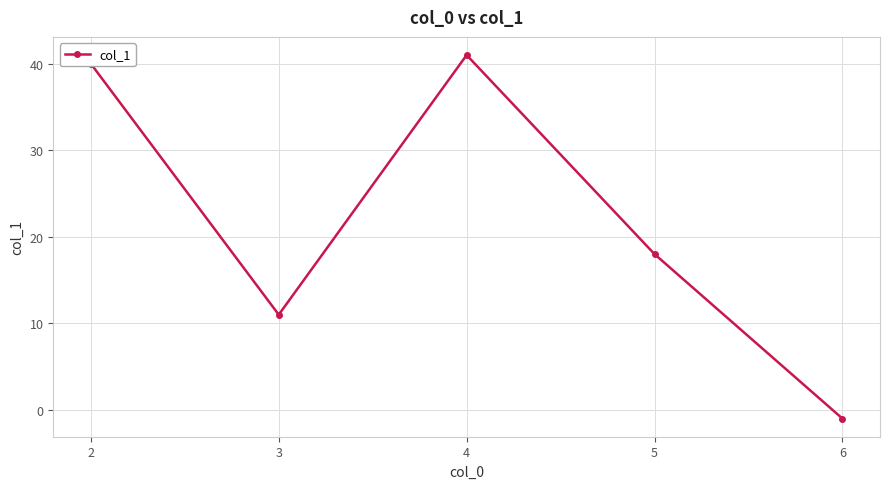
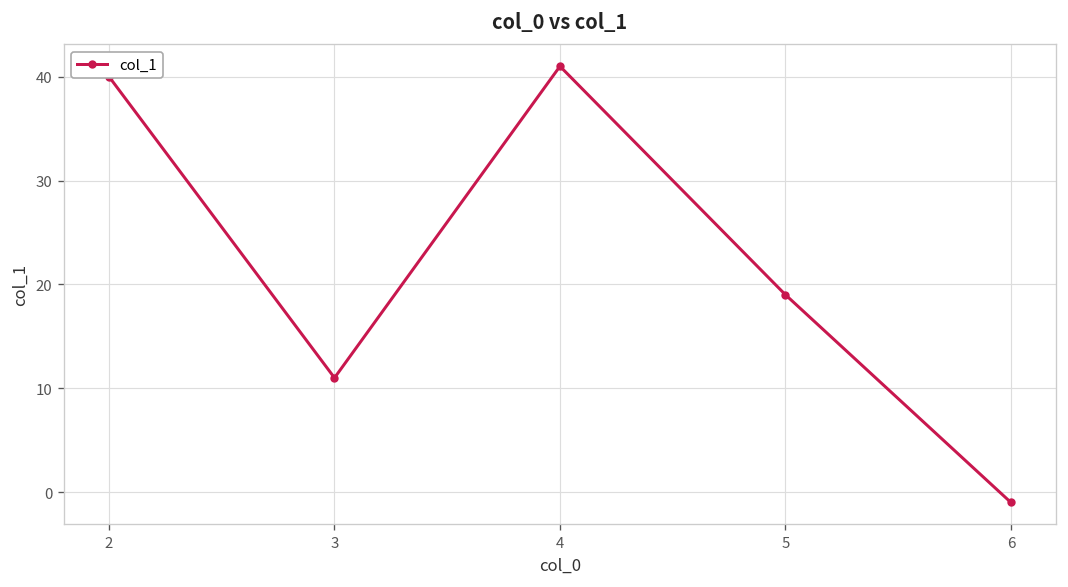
  {
    "3": 11,
    "4": 41,
-   "5": 18,
+   "5": 19,
    "6": -1
  }
